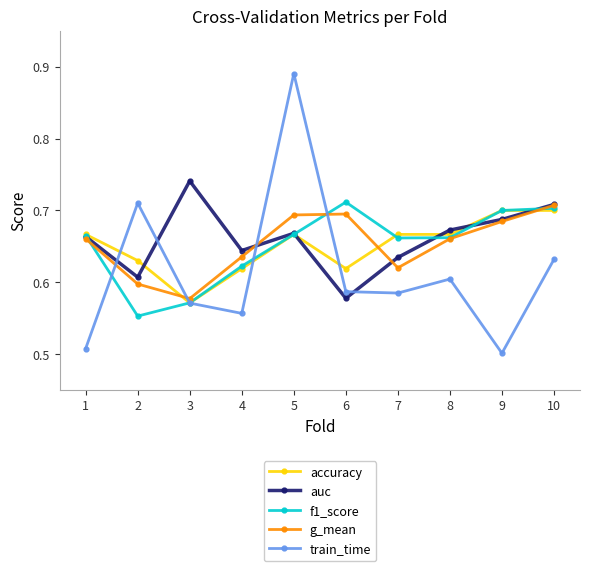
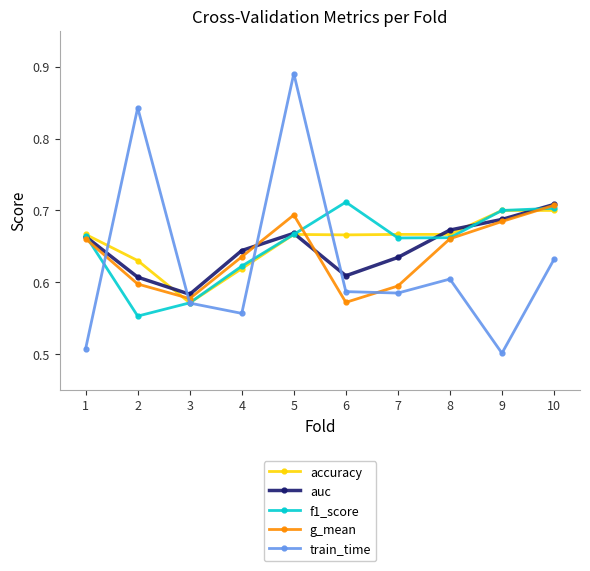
  {
    "accuracy": {
      "2": 0.63,
-     "6": 0.62,
+     "6": 0.67,
      "7": 0.67,
      "8": 0.67
    },
    "auc": {
      "2": 0.61,
-     "3": 0.74,
+     "3": 0.58,
      "4": 0.64,
-     "6": 0.58,
+     "6": 0.61,
      "7": 0.63,
      "8": 0.67
    },
    "f1_score": {
      "2": 0.55,
      "6": 0.71,
      "7": 0.66
    },
    "g_mean": {
      "2": 0.60,
      "3": 0.58,
      "4": 0.64,
      "5": 0.69,
-     "6": 0.70,
-     "7": 0.62
+     "6": 0.57,
+     "7": 0.59
    },
    "train_time": {
      "1": 0.51,
-     "2": 0.71,
+     "2": 0.84,
      "4": 0.56,
      "5": 0.89,
      "6": 0.59,
      "7": 0.59,
      "8": 0.60,
      "9": 0.50,
      "10": 0.63
    }
  }
